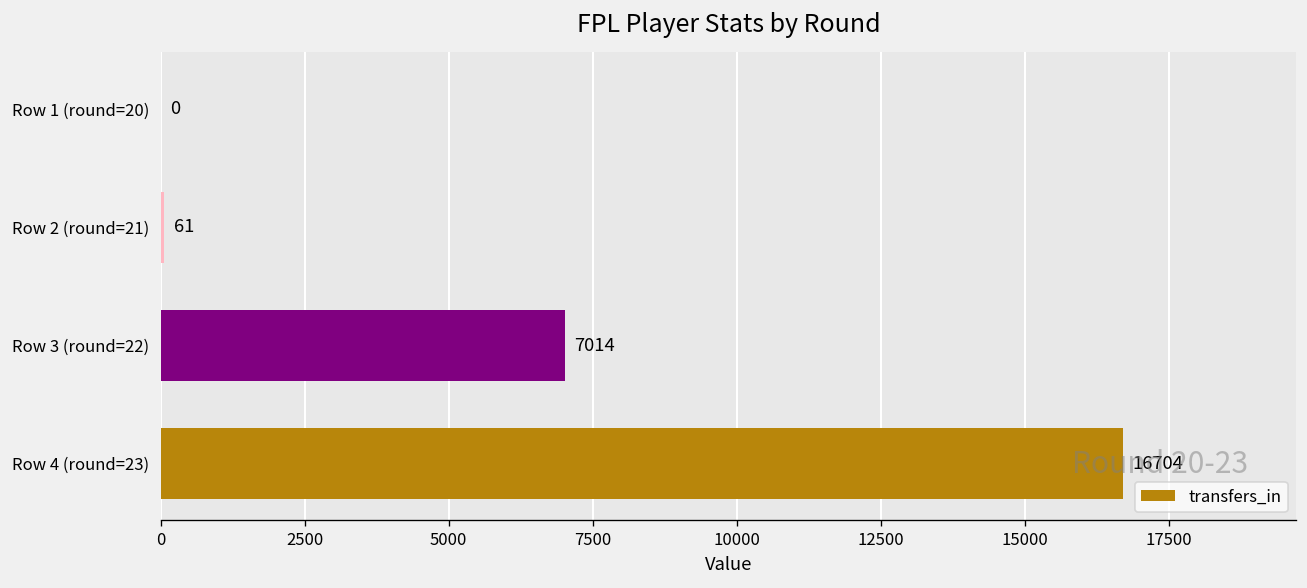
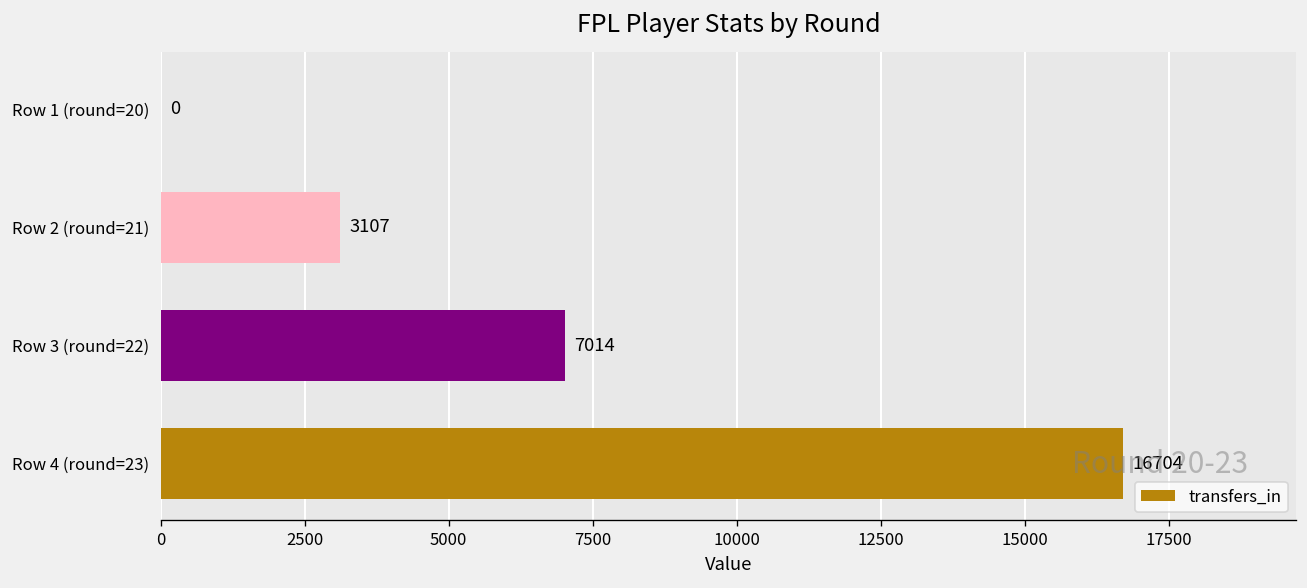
  {
    "Row 1 (round=20)": 0,
-   "Row 2 (round=21)": 61,
+   "Row 2 (round=21)": 3107,
    "Row 3 (round=22)": 7014
  }
